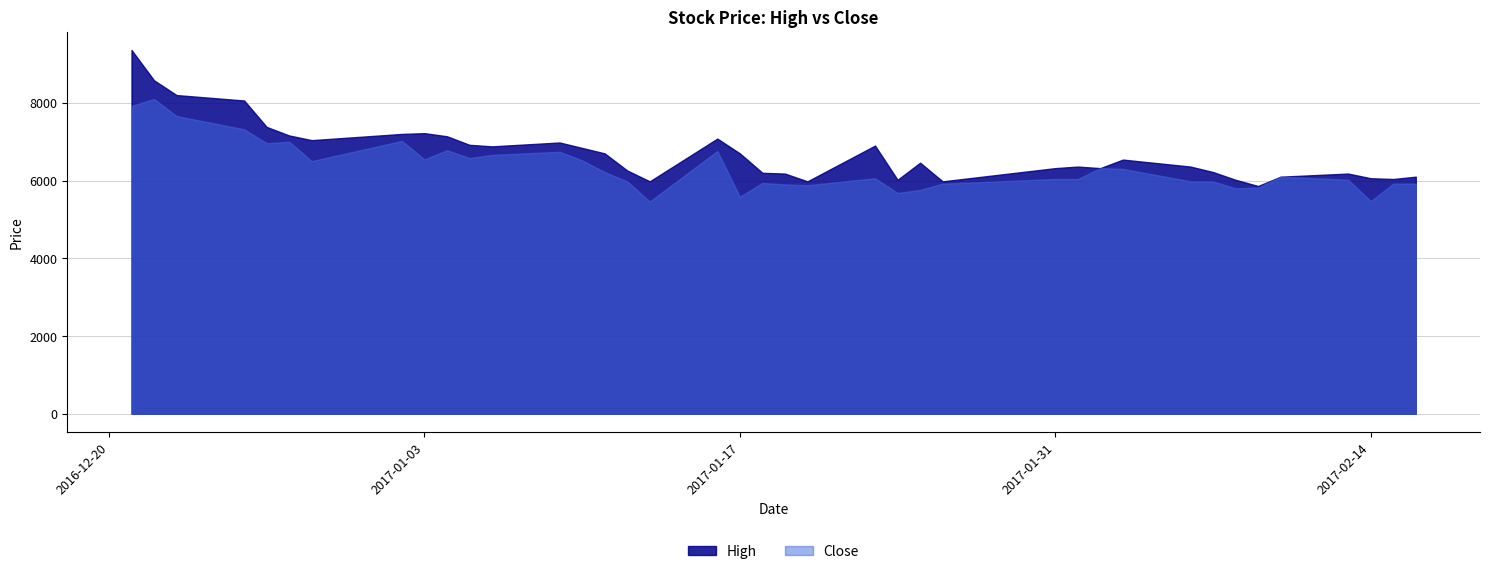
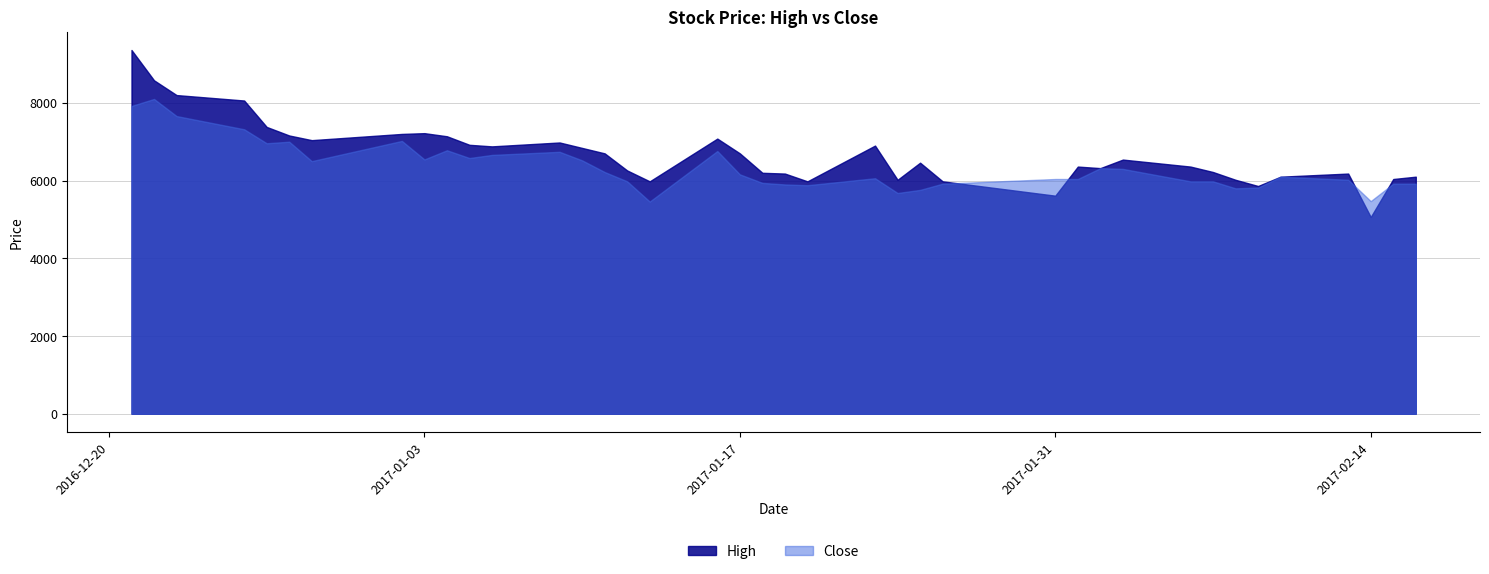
  {
    "High": {
      "2017-01-03": 7200,
      "2017-01-17": 6700,
-     "2017-01-31": 6300,
-     "2017-02-14": 6100
+     "2017-01-31": 5600,
+     "2017-02-14": 5100
    },
    "Close": {
      "2017-01-03": 6500,
-     "2017-01-17": 5600,
+     "2017-01-17": 6200,
      "2017-01-31": 6000,
      "2017-02-14": 5500
    }
  }
